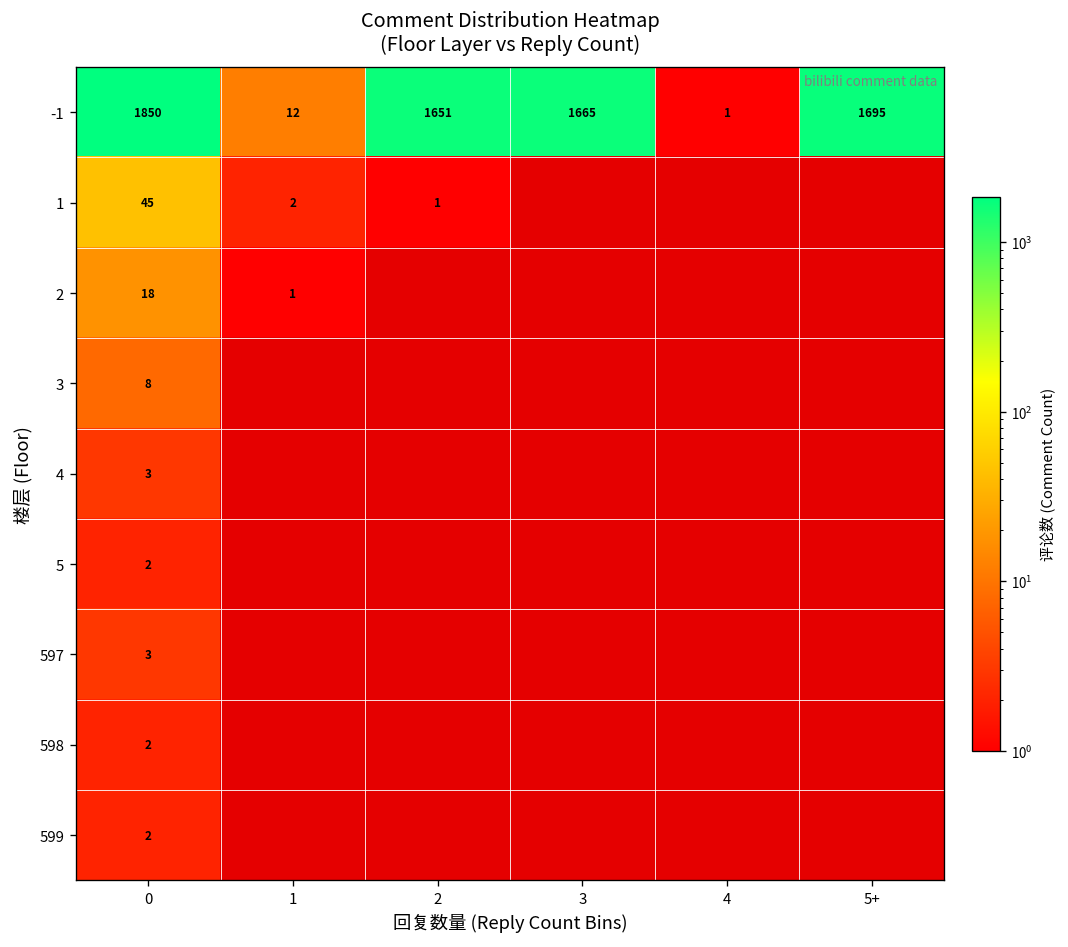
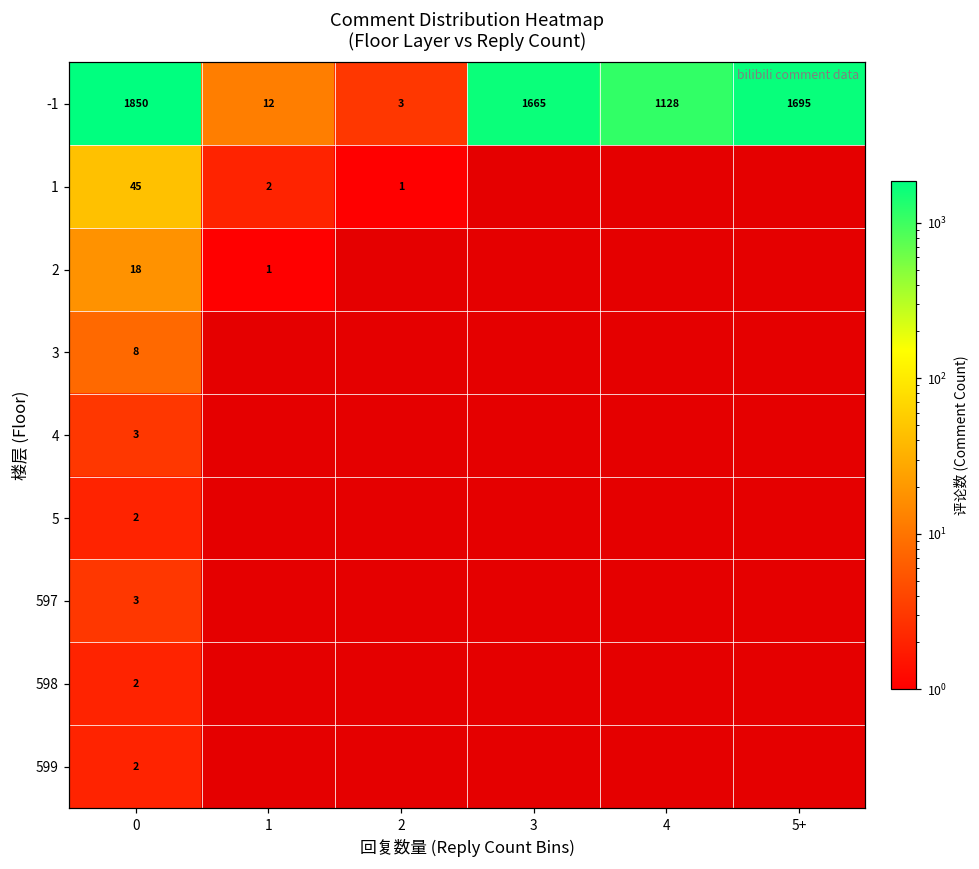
  {
    "-1": {
      "0": 1850,
      "1": 12,
-     "2": 1651,
+     "2": 3,
      "3": 1665,
-     "4": 1
+     "4": 1128
    },
    "1": {
      "0": 45,
      "1": 2,
      "2": 1
    },
    "2": {
      "0": 18,
      "1": 1
    },
    "3": {
      "0": 8
    },
    "4": {
      "0": 3
    },
    "5": {
      "0": 2
    },
    "597": {
      "0": 3
    },
    "598": {
      "0": 2
    },
    "599": {
      "0": 2
    }
  }
